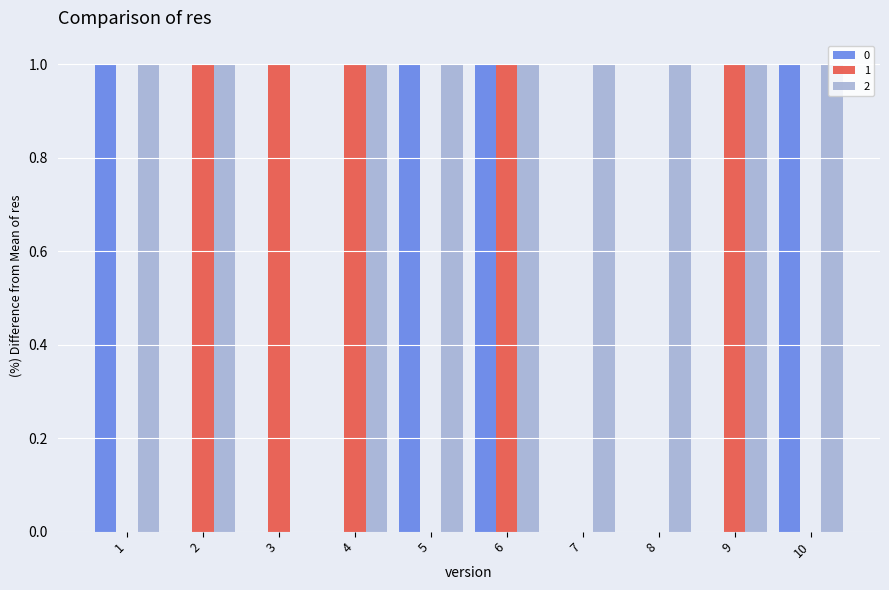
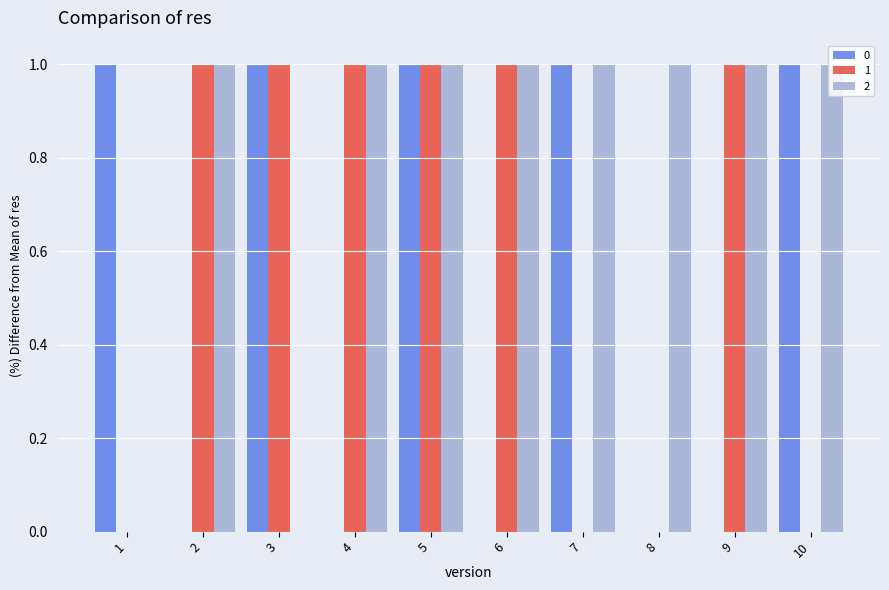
  {
    "0": {
      "1": 1,
      "2": 0,
-     "3": 0,
+     "3": 1,
      "4": 0,
      "5": 1,
-     "6": 1,
-     "7": 0,
+     "6": 0,
+     "7": 1,
      "8": 0,
      "9": 0,
      "10": 1
    },
    "1": {
      "1": 0,
      "2": 1,
      "3": 1,
      "4": 1,
-     "5": 0,
+     "5": 1,
      "6": 1,
      "7": 0,
      "8": 0,
      "9": 1,
      "10": 0
    },
    "2": {
-     "1": 1,
+     "1": 0,
      "2": 1,
      "3": 0,
      "4": 1,
      "5": 1,
      "6": 1,
      "7": 1,
      "8": 1,
      "9": 1
    }
  }
